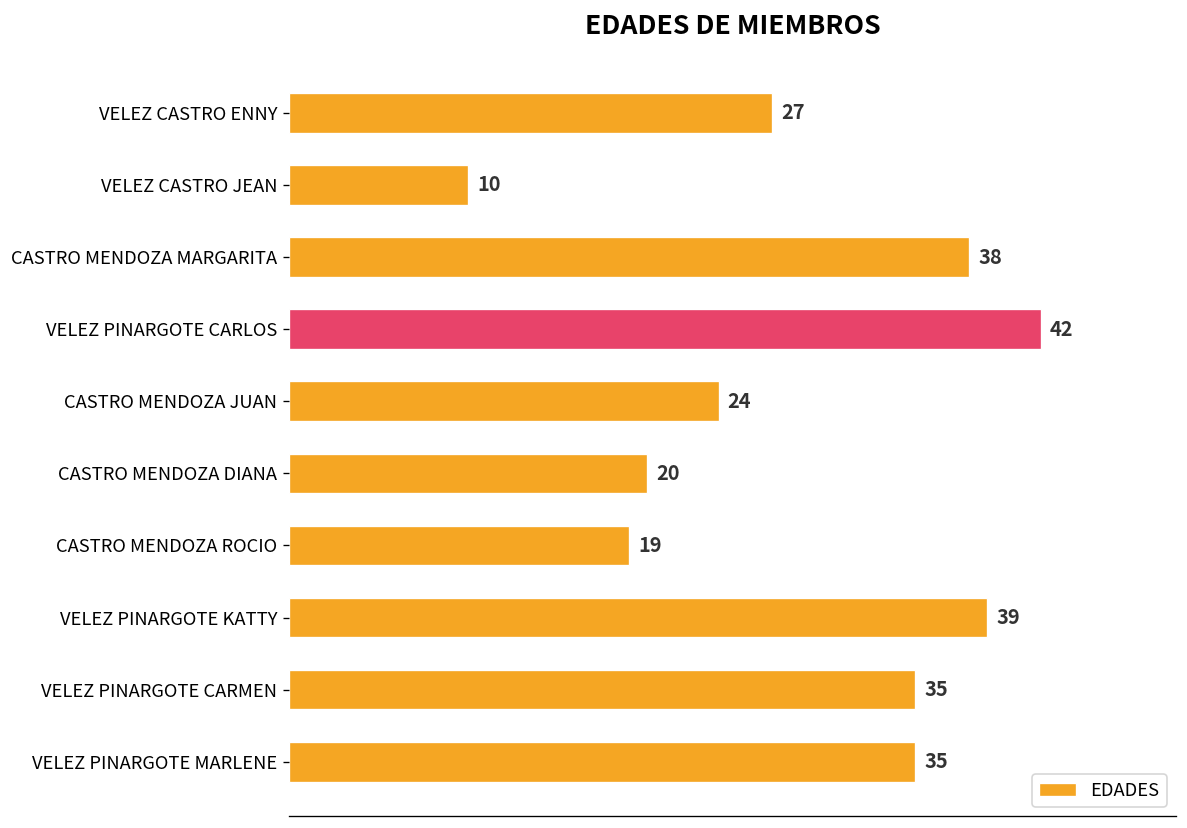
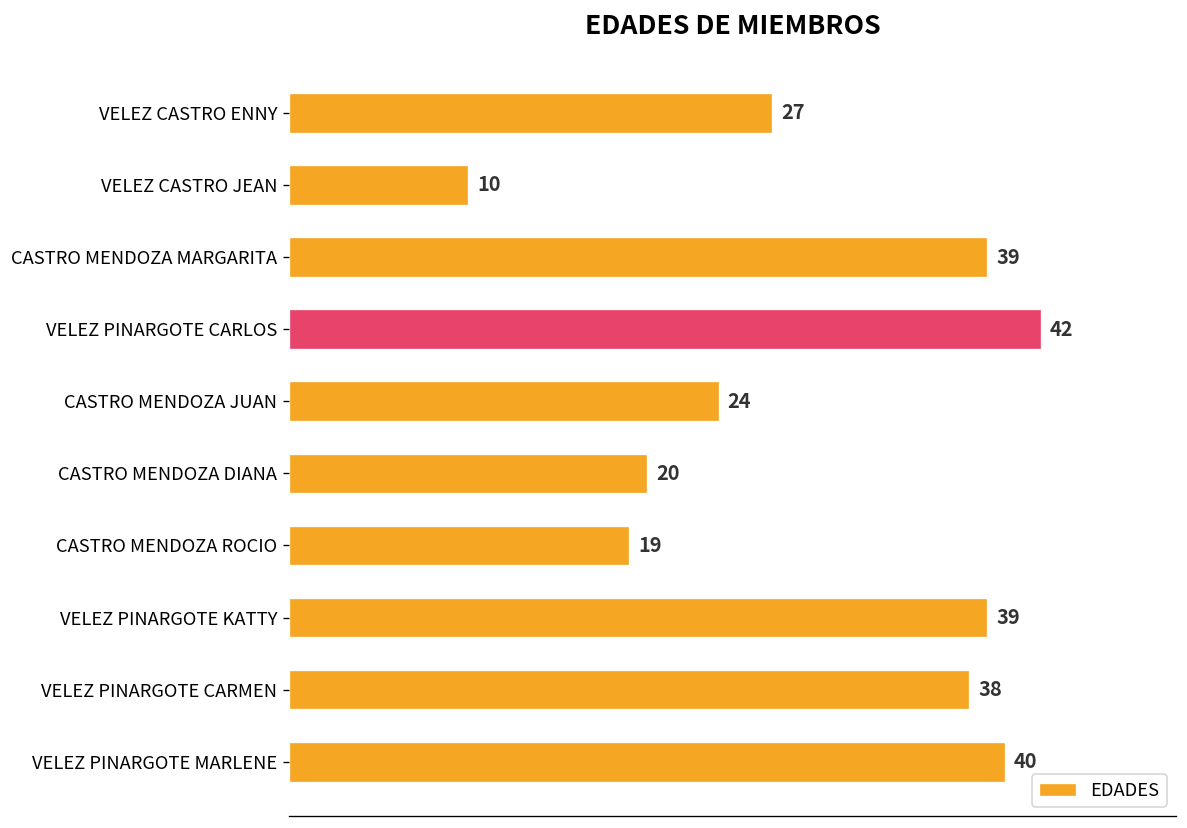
  {
    "VELEZ CASTRO ENNY": 27,
    "VELEZ CASTRO JEAN": 10,
-   "CASTRO MENDOZA MARGARITA": 38,
+   "CASTRO MENDOZA MARGARITA": 39,
    "VELEZ PINARGOTE CARLOS": 42,
    "CASTRO MENDOZA JUAN": 24,
    "CASTRO MENDOZA DIANA": 20,
    "CASTRO MENDOZA ROCIO": 19,
    "VELEZ PINARGOTE KATTY": 39,
-   "VELEZ PINARGOTE CARMEN": 35,
-   "VELEZ PINARGOTE MARLENE": 35
+   "VELEZ PINARGOTE CARMEN": 38,
+   "VELEZ PINARGOTE MARLENE": 40
  }
